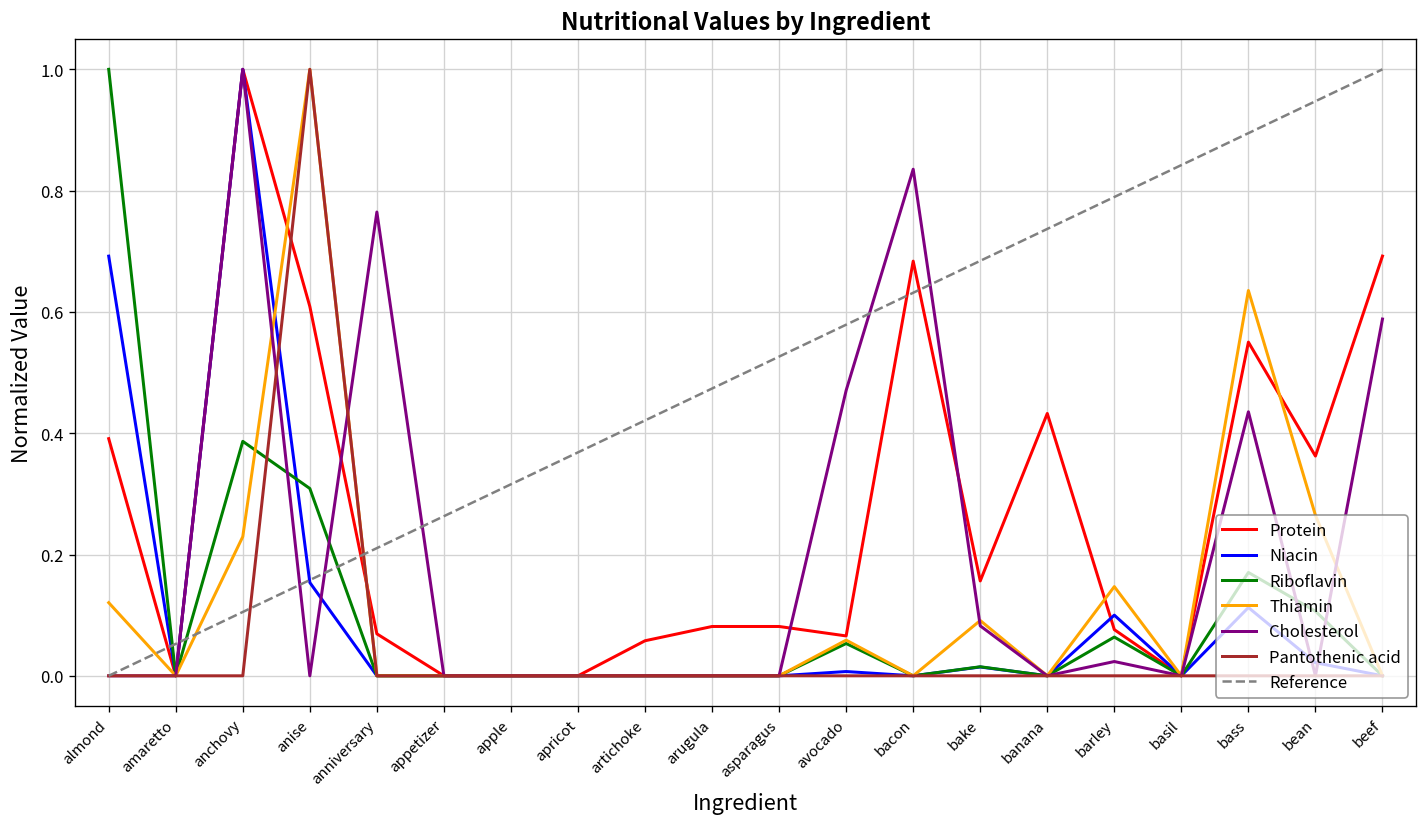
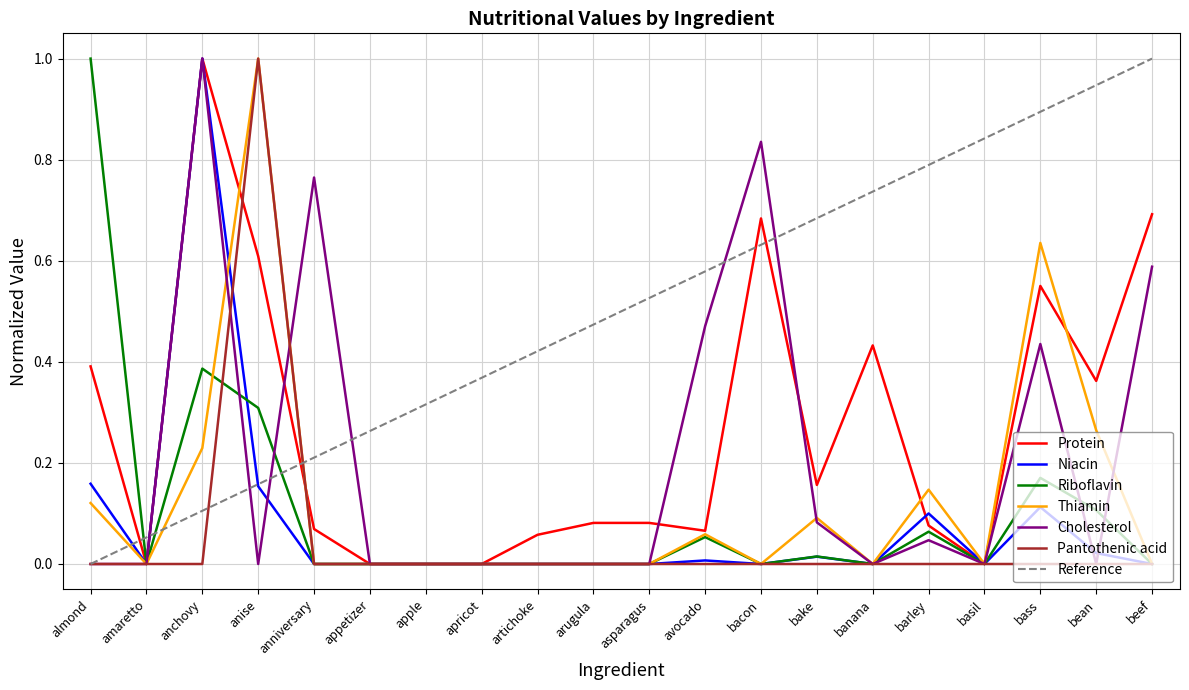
  {
    "Protein": {
      "almond": 0.39,
      "anise": 0.61,
      "anniversary": 0.07,
      "artichoke": 0.06,
      "arugula": 0.08,
      "asparagus": 0.08,
      "avocado": 0.07,
      "bacon": 0.68,
      "bake": 0.16,
      "banana": 0.43,
      "barley": 0.08,
      "bass": 0.55,
      "bean": 0.36,
      "beef": 0.69
    },
    "Niacin": {
-     "almond": 0.69,
+     "almond": 0.16,
      "anise": 0.15,
      "avocado": 0.01,
      "barley": 0.10
    },
    "Riboflavin": {
      "almond": 1.00,
      "anchovy": 0.39,
      "anise": 0.31,
      "avocado": 0.05,
      "barley": 0.06
    },
    "Thiamin": {
      "almond": 0.12,
      "anchovy": 0.23,
      "avocado": 0.06,
      "bake": 0.09,
      "barley": 0.15,
      "bass": 0.64,
      "bean": 0.26
    },
    "Cholesterol": {
      "anise": 0.00,
      "anniversary": 0.76,
      "avocado": 0.47,
      "bacon": 0.84,
      "bake": 0.08,
-     "barley": 0.02,
+     "barley": 0.05,
      "bass": 0.44,
      "beef": 0.59
    },
    "Pantothenic acid": {
      "anchovy": 0.00,
      "avocado": 0.00,
      "bake": 0.00,
      "barley": 0.00
    },
    "Reference": {
      "beef": 1.00
    }
  }
